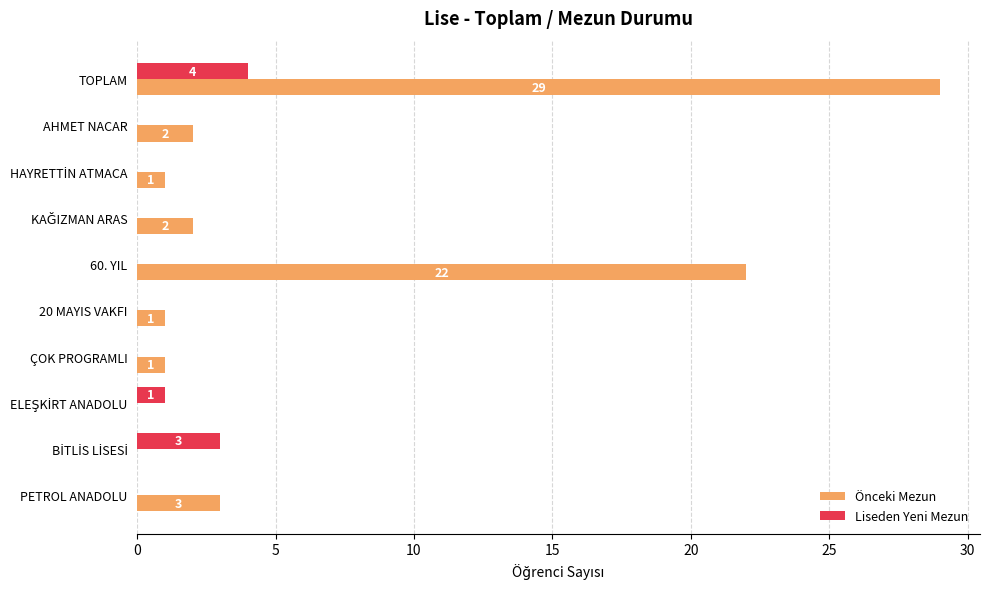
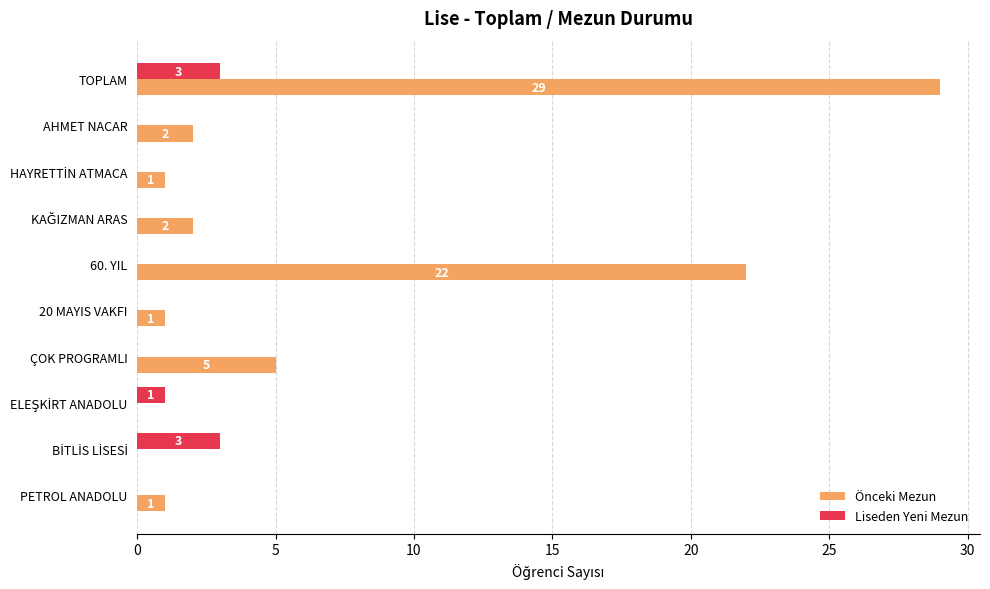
  {
    "Önceki Mezun": {
      "TOPLAM": 29,
      "AHMET NACAR": 2,
      "HAYRETTİN ATMACA": 1,
      "KAĞIZMAN ARAS": 2,
      "60. YIL": 22,
      "20 MAYIS VAKFI": 1,
-     "ÇOK PROGRAMLI": 1,
-     "PETROL ANADOLU": 3
+     "ÇOK PROGRAMLI": 5,
+     "PETROL ANADOLU": 1
    },
    "Liseden Yeni Mezun": {
-     "TOPLAM": 4,
+     "TOPLAM": 3,
      "ELEŞKİRT ANADOLU": 1,
      "BİTLİS LİSESİ": 3
    }
  }
